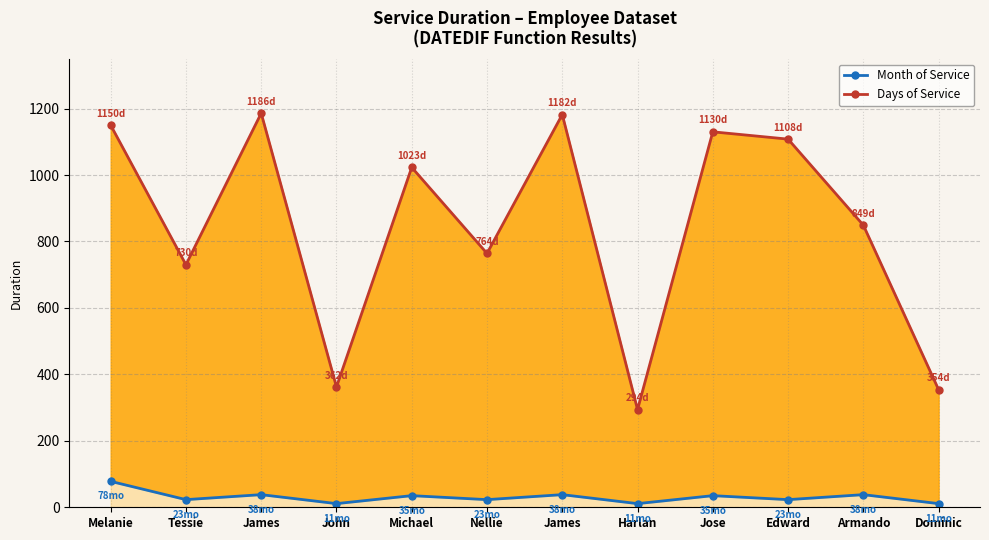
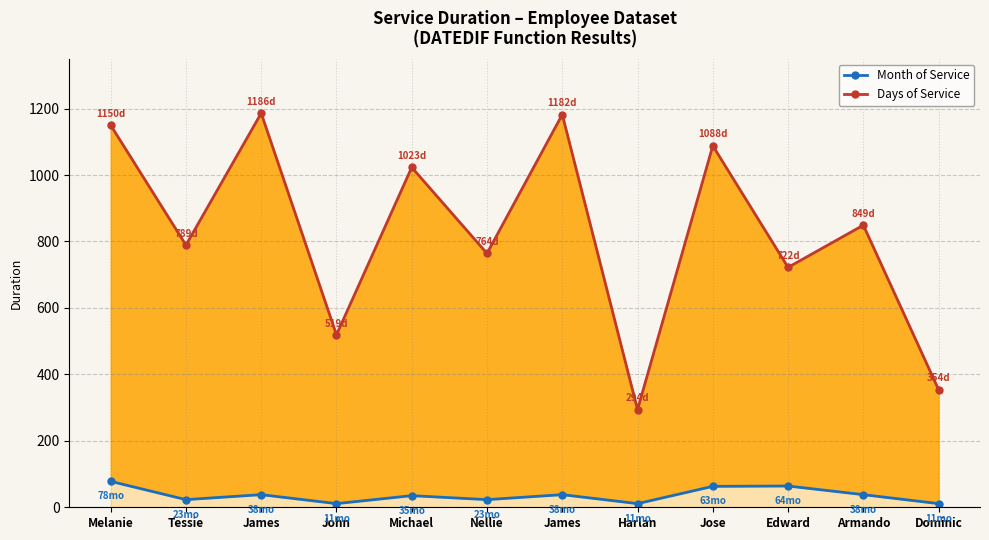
  {
    "Days of Service": {
      "Melanie": "1150d",
-     "Tessie": "730d",
-     "John": "362d",
+     "Tessie": "789d",
+     "John": "519d",
      "Michael": "1023d",
      "Nellie": "764d",
      "Harlan": "294d",
-     "Jose": "1130d",
-     "Edward": "1108d",
+     "Jose": "1088d",
+     "Edward": "722d",
      "Armando": "849d",
      "Dominic": "354d"
    },
    "Month of Service": {
      "Melanie": "78",
      "Tessie": "23",
      "John": "11",
      "Michael": "35",
      "Nellie": "23",
      "Harlan": "11",
-     "Jose": "35",
-     "Edward": "23",
+     "Jose": "63",
+     "Edward": "64",
      "Armando": "38",
      "Dominic": "11"
    }
  }
